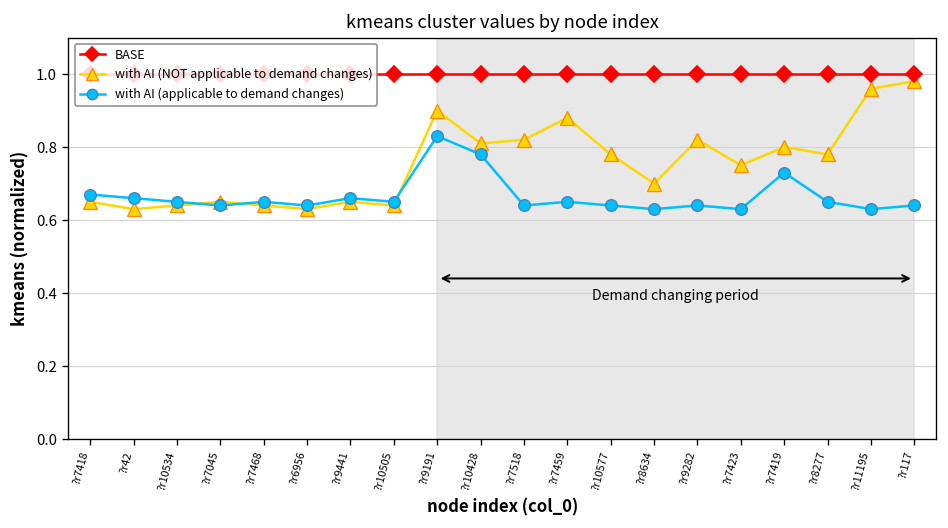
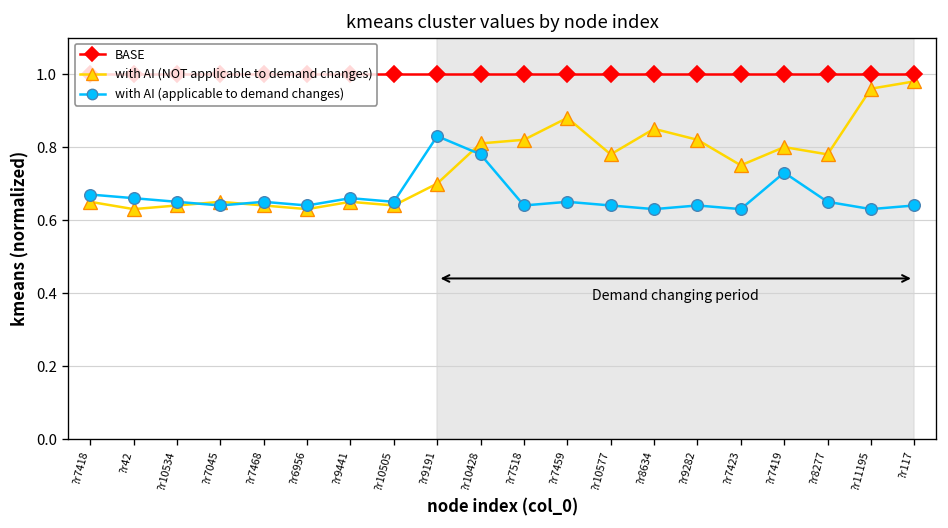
  {
    "BASE": {
      "?r10505": 1.00,
      "?r9191": 1.00,
      "?r10428": 1.00,
      "?r7518": 1.00,
      "?r7459": 1.00,
      "?r10577": 1.00,
      "?r8634": 1.00,
      "?r9282": 1.00,
      "?r7423": 1.00,
      "?r7419": 1.00,
      "?r8277": 1.00,
      "?r11195": 1.00,
      "?r117": 1.00
    },
    "with AI (NOT applicable to demand changes)": {
      "?r7418": 0.65,
      "?r42": 0.63,
      "?r10534": 0.64,
      "?r7045": 0.65,
      "?r7468": 0.64,
      "?r6956": 0.63,
      "?r9441": 0.65,
      "?r10505": 0.64,
-     "?r9191": 0.9,
+     "?r9191": 0.7,
      "?r10428": 0.81,
      "?r7518": 0.82,
      "?r7459": 0.88,
      "?r10577": 0.78,
-     "?r8634": 0.70,
+     "?r8634": 0.85,
      "?r9282": 0.82,
      "?r7423": 0.75,
      "?r7419": 0.80,
      "?r8277": 0.78,
      "?r11195": 0.96,
      "?r117": 0.98
    },
    "with AI (applicable to demand changes)": {
      "?r7418": 0.67,
      "?r42": 0.66,
      "?r10534": 0.65,
      "?r7045": 0.64,
      "?r7468": 0.65,
      "?r6956": 0.64,
      "?r9441": 0.66,
      "?r10505": 0.65,
      "?r9191": 0.83,
      "?r10428": 0.78,
      "?r7518": 0.64,
      "?r7459": 0.65,
      "?r10577": 0.64,
      "?r8634": 0.63,
      "?r9282": 0.64,
      "?r7423": 0.63,
      "?r7419": 0.73,
      "?r8277": 0.65,
      "?r11195": 0.63,
      "?r117": 0.64
    }
  }
